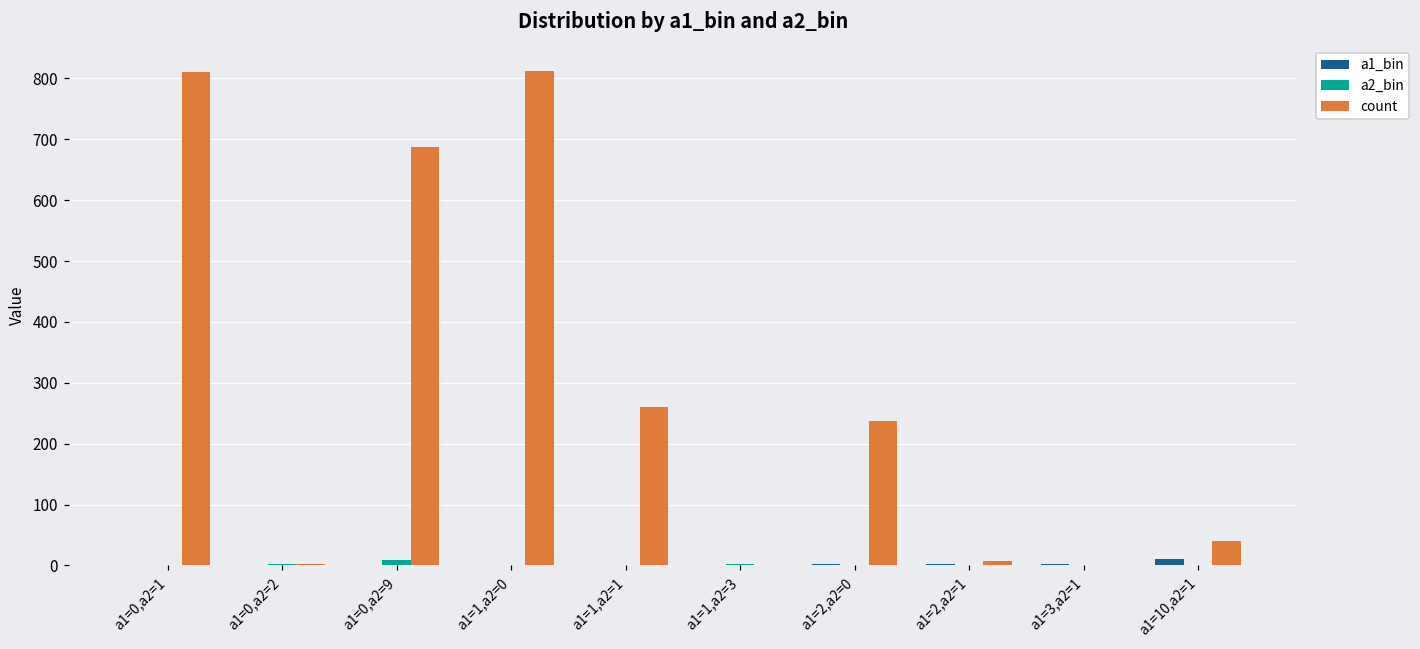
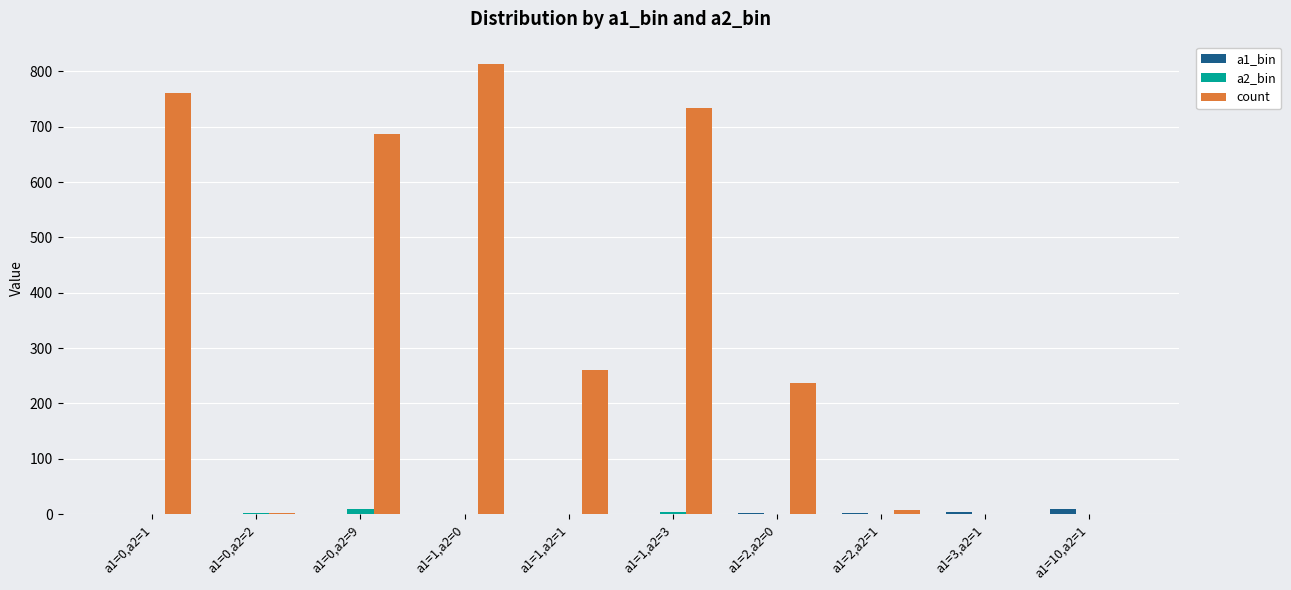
  {
    "a1_bin": {
      "a1=0,a2=1": 0,
      "a1=0,a2=2": 0,
      "a1=0,a2=9": 0,
      "a1=10,a2=1": 10
    },
    "a2_bin": {
      "a1=0,a2=9": 10,
      "a1=1,a2=0": 0,
      "a1=2,a2=0": 0
    },
    "count": {
-     "a1=0,a2=1": 810,
+     "a1=0,a2=1": 760,
      "a1=0,a2=9": 690,
      "a1=1,a2=0": 810,
      "a1=1,a2=1": 260,
-     "a1=1,a2=3": 0,
+     "a1=1,a2=3": 730,
      "a1=2,a2=0": 240,
      "a1=2,a2=1": 10,
-     "a1=10,a2=1": 40
+     "a1=10,a2=1": 0
    }
  }
